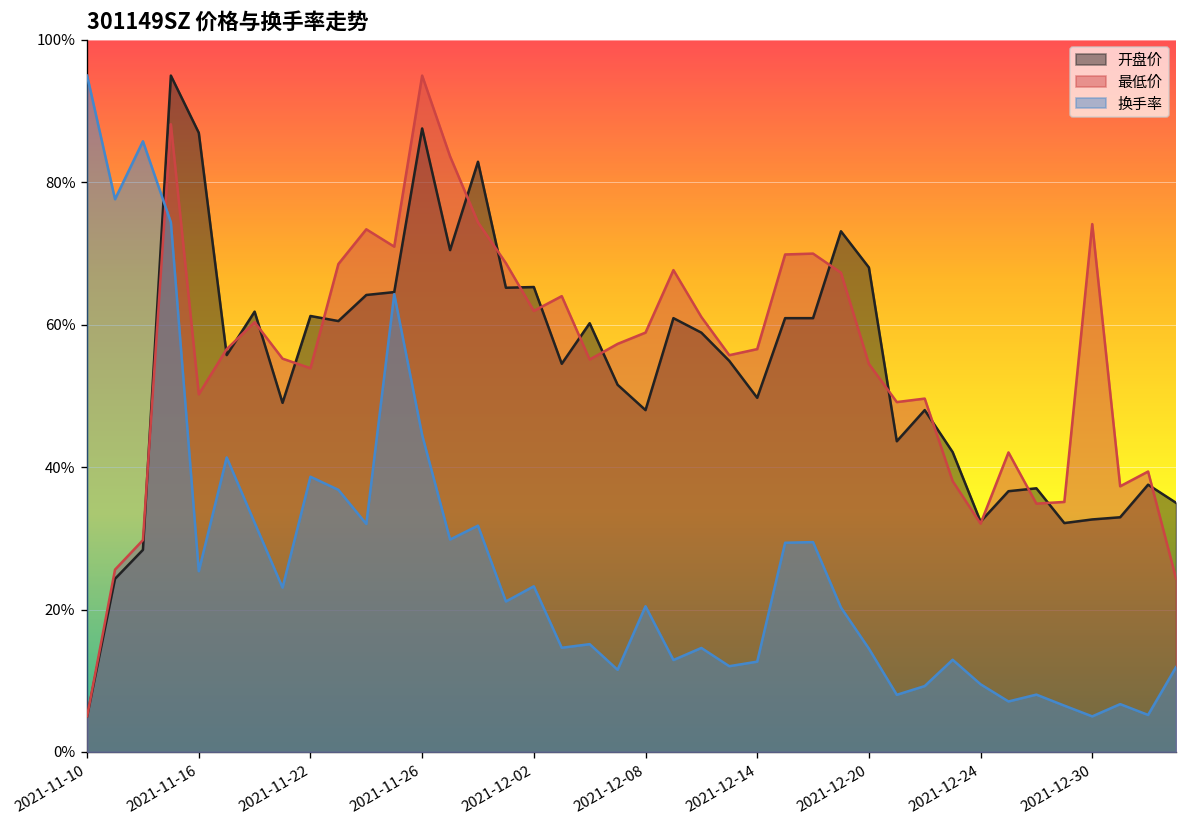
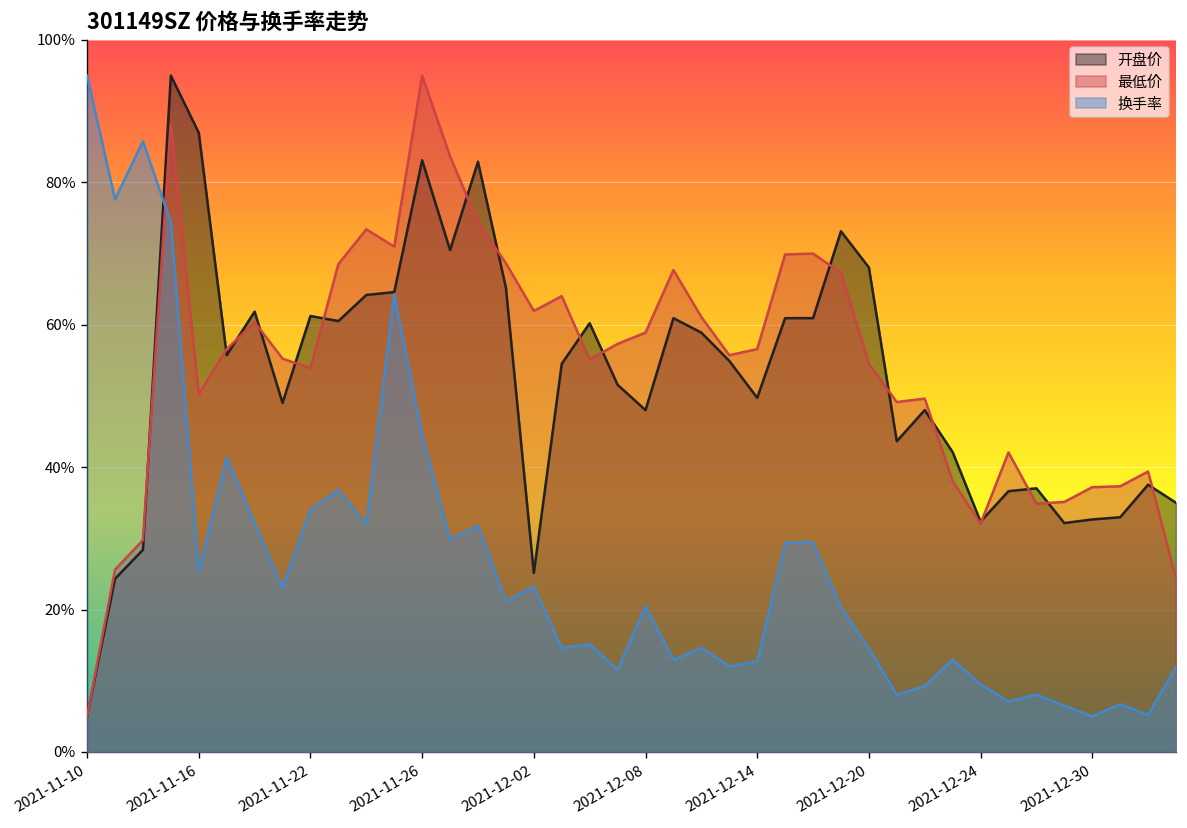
  {
    "开盘价": {
      "2021-11-16": "87%",
      "2021-11-22": "61%",
-     "2021-11-26": "88%",
-     "2021-12-02": "65%",
+     "2021-11-26": "83%",
+     "2021-12-02": "25%",
      "2021-12-08": "48%",
      "2021-12-14": "50%",
      "2021-12-20": "68%",
      "2021-12-30": "33%"
    },
    "最低价": {
      "2021-11-16": "50%",
      "2021-11-22": "54%",
      "2021-11-26": "95%",
      "2021-12-02": "62%",
      "2021-12-08": "59%",
      "2021-12-14": "57%",
      "2021-12-20": "55%",
-     "2021-12-30": "74%"
+     "2021-12-30": "37%"
    },
    "换手率": {
      "2021-11-10": "95%",
      "2021-11-16": "25%",
-     "2021-11-22": "39%",
+     "2021-11-22": "34%",
      "2021-11-26": "45%",
      "2021-12-02": "23%",
      "2021-12-08": "20%",
      "2021-12-14": "13%",
      "2021-12-20": "15%",
      "2021-12-24": "10%",
      "2021-12-30": "5%"
    }
  }
